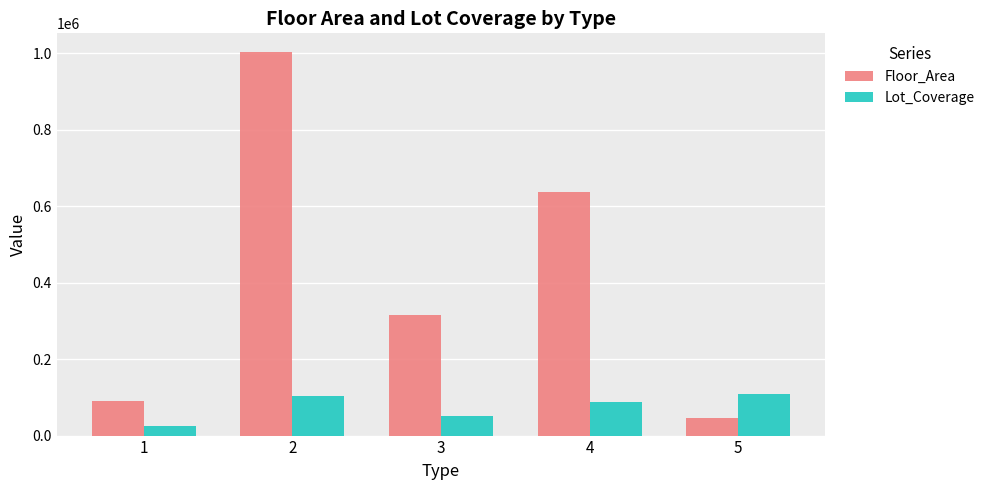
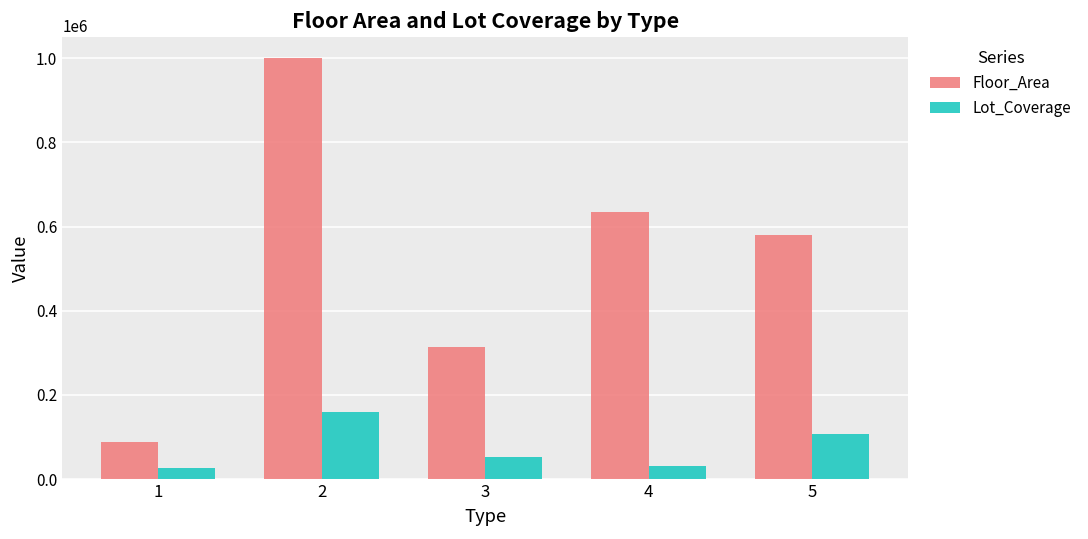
  {
    "Floor_Area": {
      "1": 90000,
      "2": 1000000,
      "3": 310000,
      "4": 640000,
-     "5": 50000
+     "5": 580000
    },
    "Lot_Coverage": {
      "1": 30000,
-     "2": 100000,
+     "2": 160000,
      "3": 50000,
-     "4": 90000,
+     "4": 30000,
      "5": 110000
    }
  }
